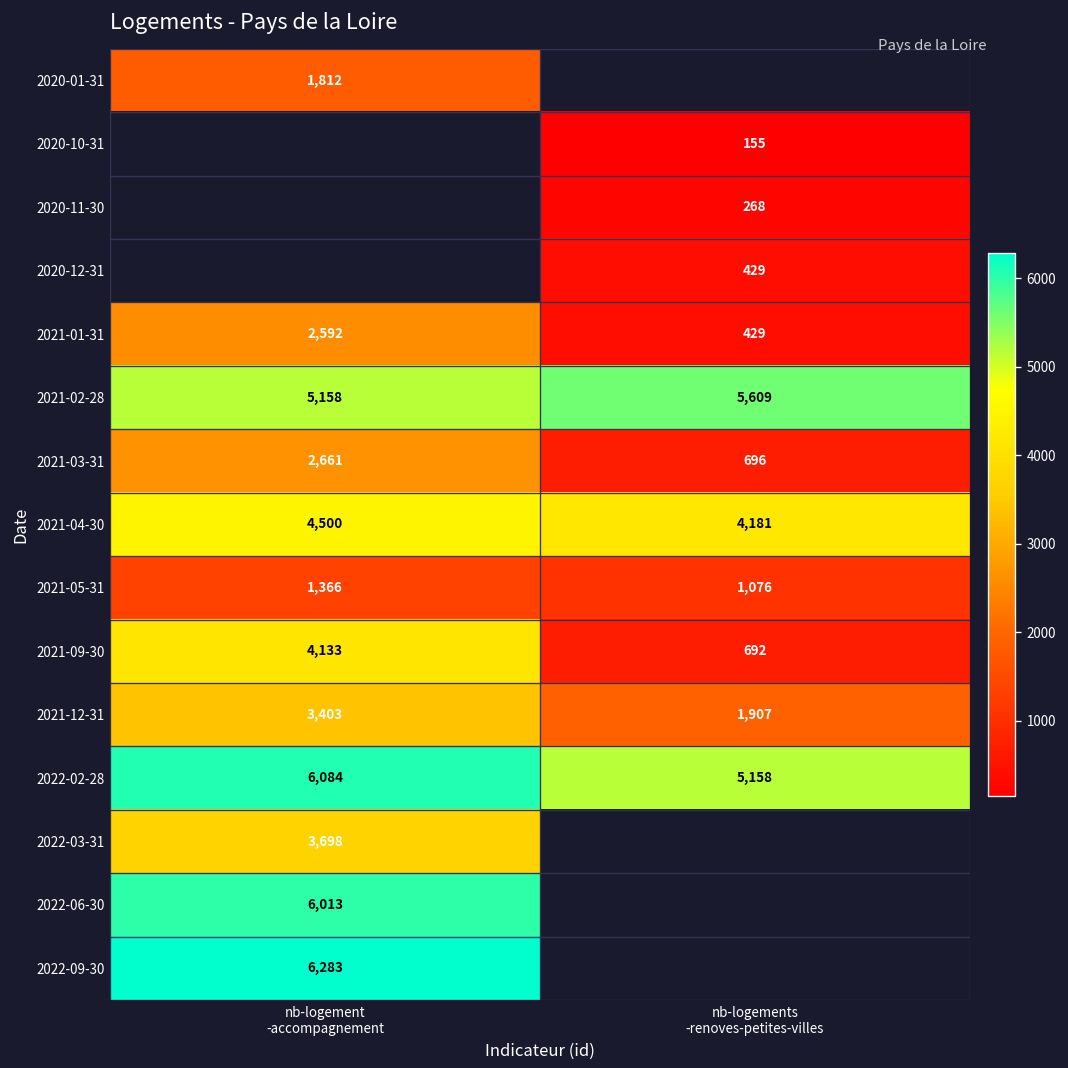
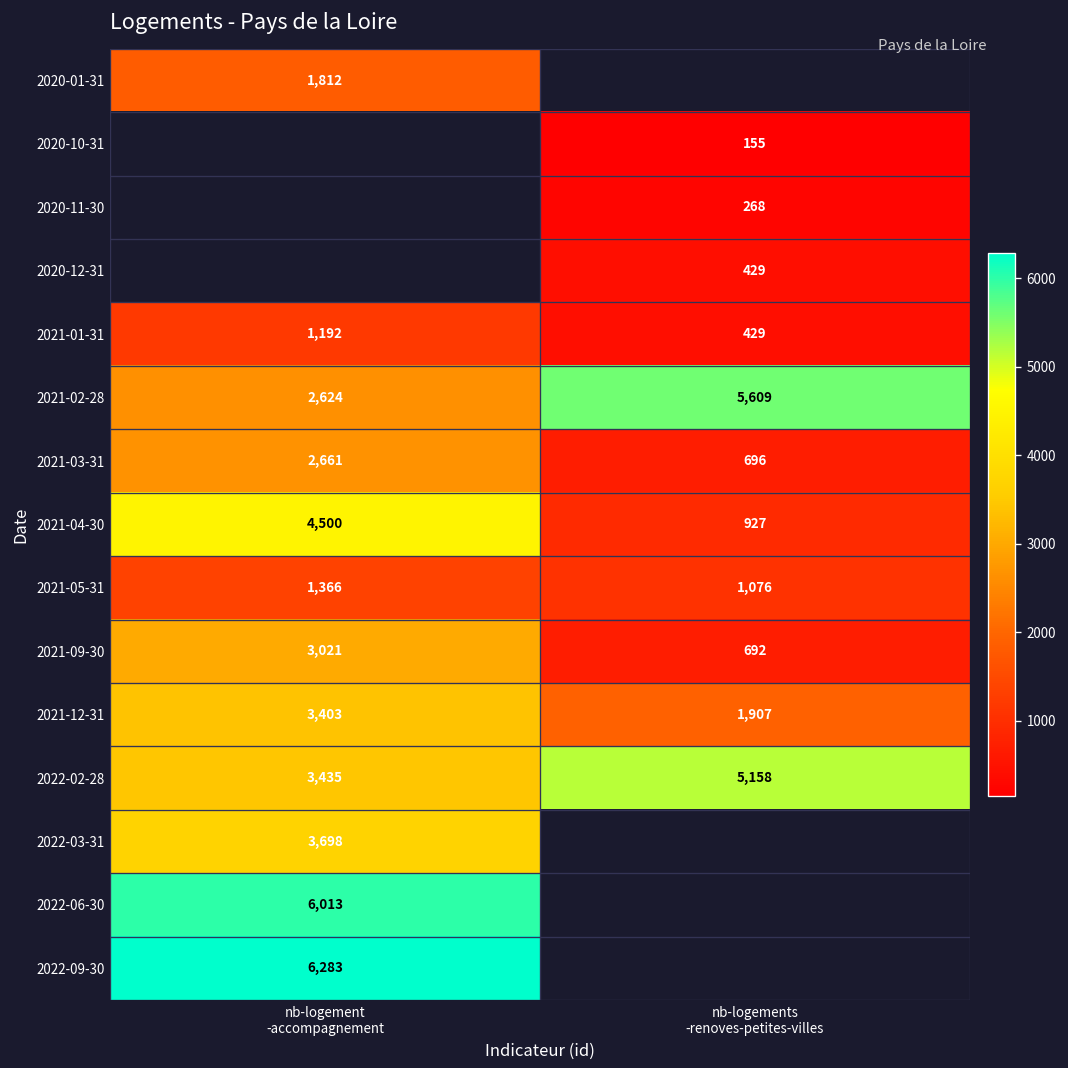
  {
    "2020-01-31": {
      "nb-logement -accompagnement": "1,812"
    },
    "2020-10-31": {
      "nb-logements -renoves-petites-villes": "155"
    },
    "2020-11-30": {
      "nb-logements -renoves-petites-villes": "268"
    },
    "2020-12-31": {
      "nb-logements -renoves-petites-villes": "429"
    },
    "2021-01-31": {
-     "nb-logement -accompagnement": "2,592",
+     "nb-logement -accompagnement": "1,192",
      "nb-logements -renoves-petites-villes": "429"
    },
    "2021-02-28": {
-     "nb-logement -accompagnement": "5,158",
+     "nb-logement -accompagnement": "2,624",
      "nb-logements -renoves-petites-villes": "5,609"
    },
    "2021-03-31": {
      "nb-logement -accompagnement": "2,661",
      "nb-logements -renoves-petites-villes": "696"
    },
    "2021-04-30": {
      "nb-logement -accompagnement": "4,500",
-     "nb-logements -renoves-petites-villes": "4,181"
+     "nb-logements -renoves-petites-villes": "927"
    },
    "2021-05-31": {
      "nb-logement -accompagnement": "1,366",
      "nb-logements -renoves-petites-villes": "1,076"
    },
    "2021-09-30": {
-     "nb-logement -accompagnement": "4,133",
+     "nb-logement -accompagnement": "3,021",
      "nb-logements -renoves-petites-villes": "692"
    },
    "2021-12-31": {
      "nb-logement -accompagnement": "3,403",
      "nb-logements -renoves-petites-villes": "1,907"
    },
    "2022-02-28": {
-     "nb-logement -accompagnement": "6,084",
+     "nb-logement -accompagnement": "3,435",
      "nb-logements -renoves-petites-villes": "5,158"
    },
    "2022-03-31": {
      "nb-logement -accompagnement": "3,698"
    },
    "2022-06-30": {
      "nb-logement -accompagnement": "6,013"
    },
    "2022-09-30": {
      "nb-logement -accompagnement": "6,283"
    }
  }
